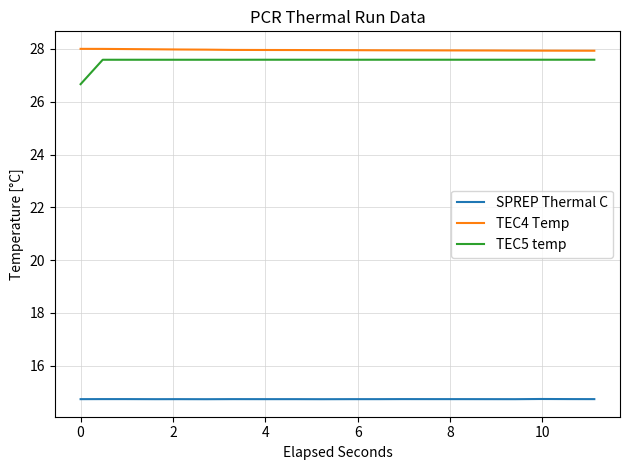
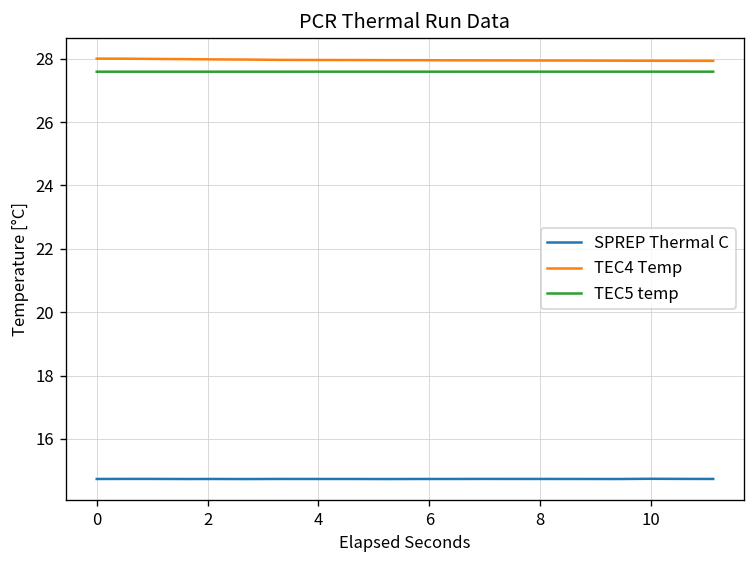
  {
    "SPREP Thermal C": {
      "0": 14.7
    },
    "TEC4 Temp": {
      "0": 28.0
    },
    "TEC5 temp": {
-     "0": 26.7
+     "0": 27.6
    }
  }
